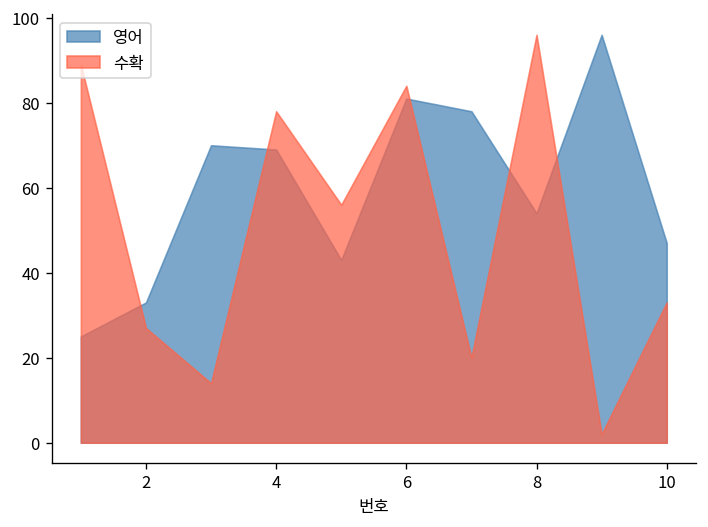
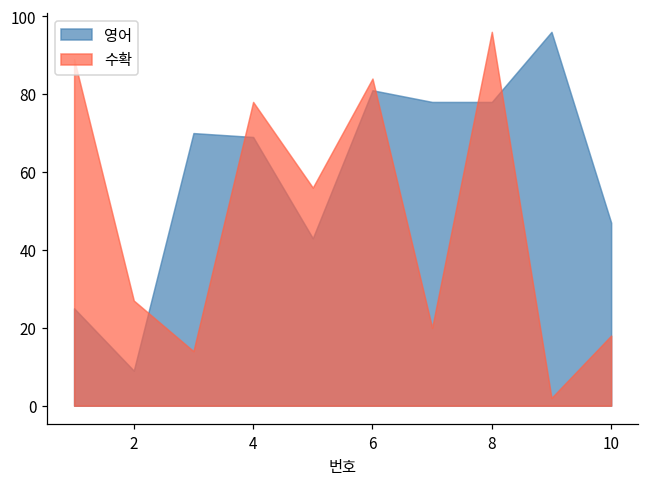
  {
    "영어": {
-     "2": 33,
+     "2": 9,
      "4": 69,
      "6": 81,
-     "8": 54,
+     "8": 78,
      "10": 47
    },
    "수확": {
      "2": 27,
      "4": 78,
      "6": 84,
      "8": 96,
-     "10": 33
+     "10": 18
    }
  }
